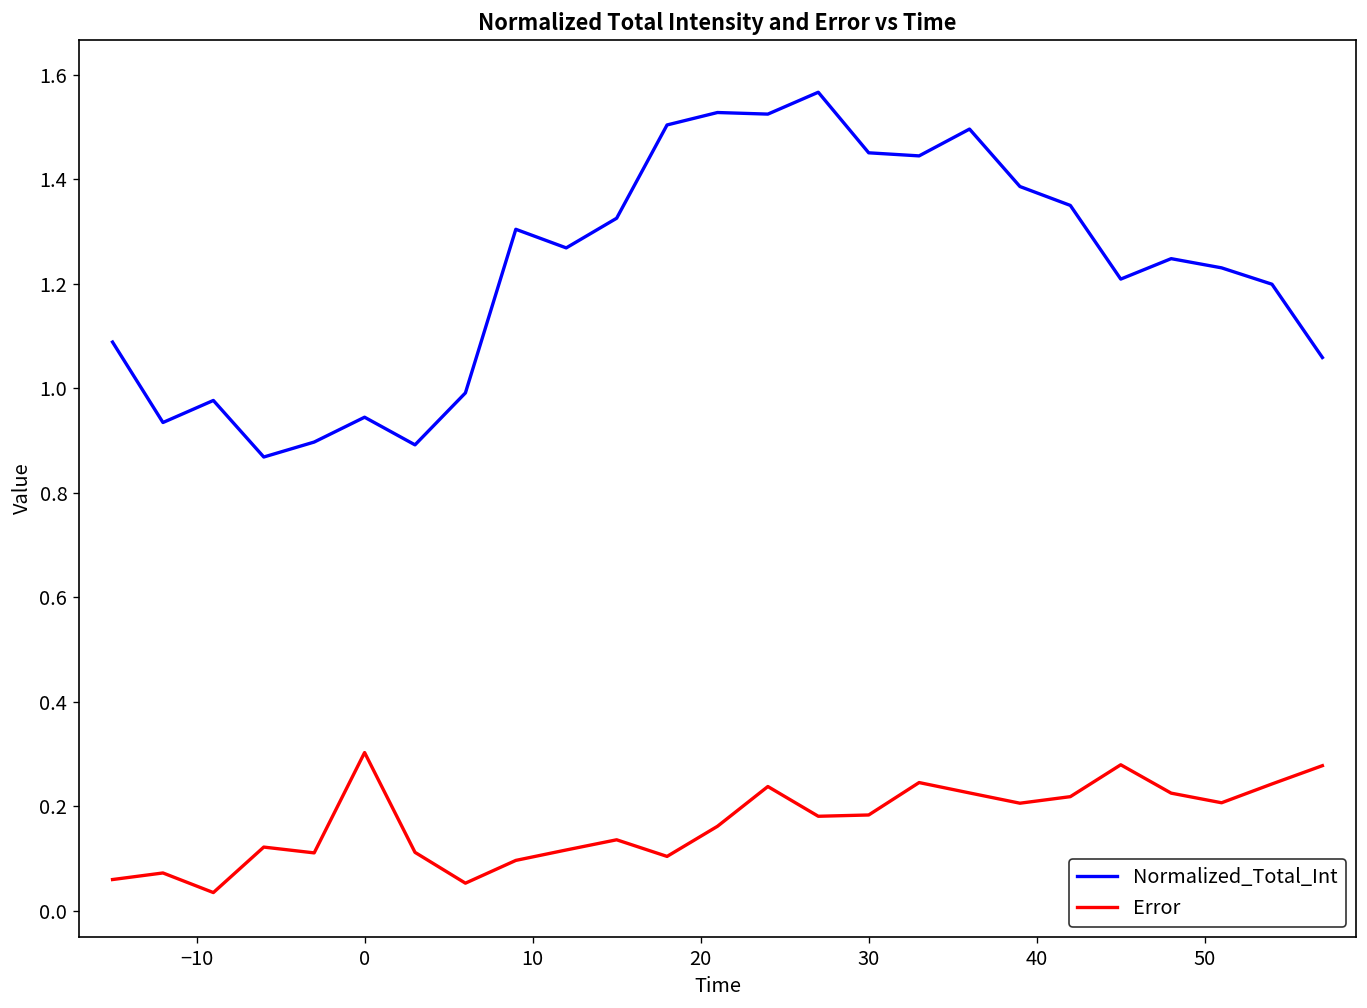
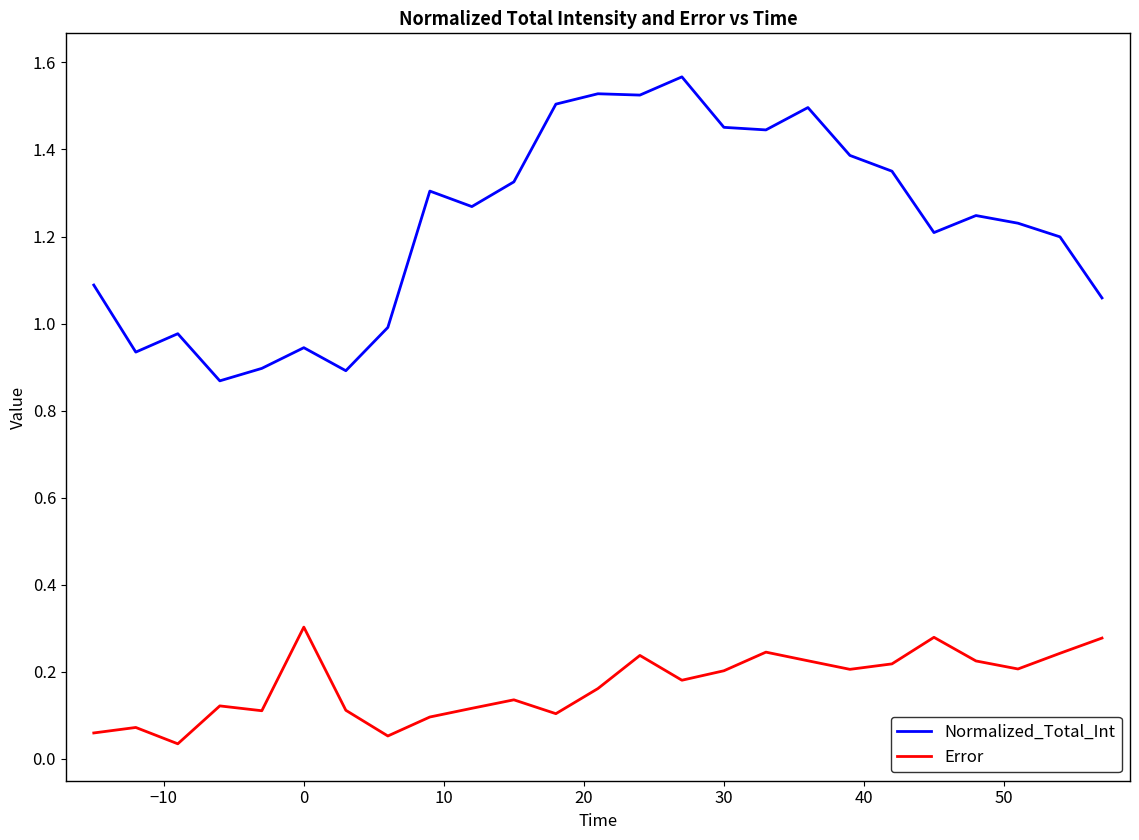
  {
    "Normalized_Total_Int": {
      "0": 0.94,
      "30": 1.45
    },
    "Error": {
      "0": 0.30,
-     "30": 0.18
+     "30": 0.20
    }
  }
